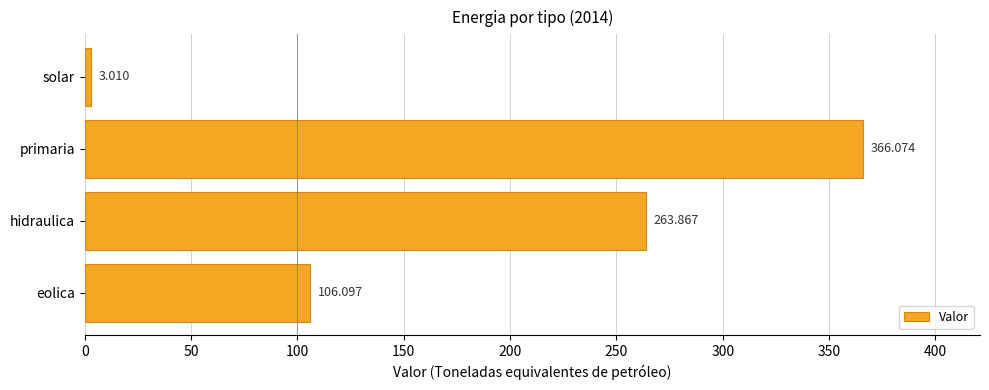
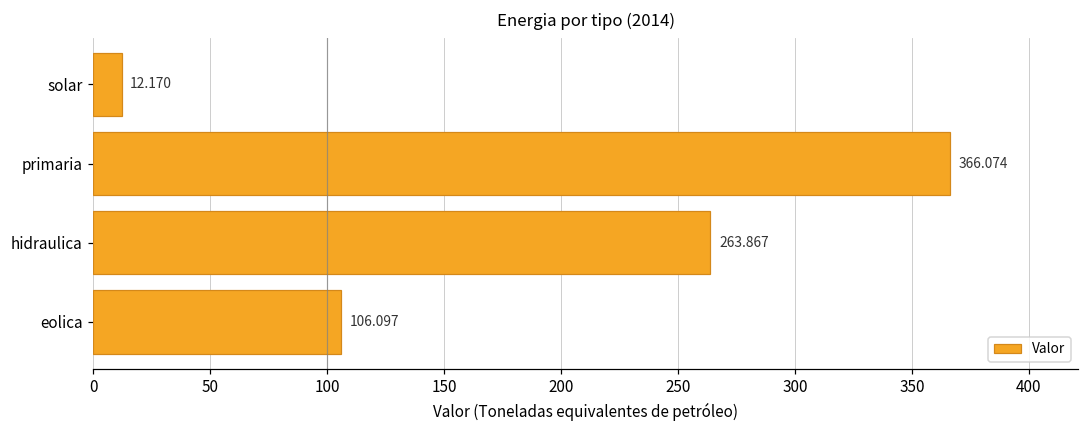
  {
-   "solar": 3.010,
+   "solar": 12.170,
    "primaria": 366.074,
    "hidraulica": 263.867,
    "eolica": 106.097
  }
